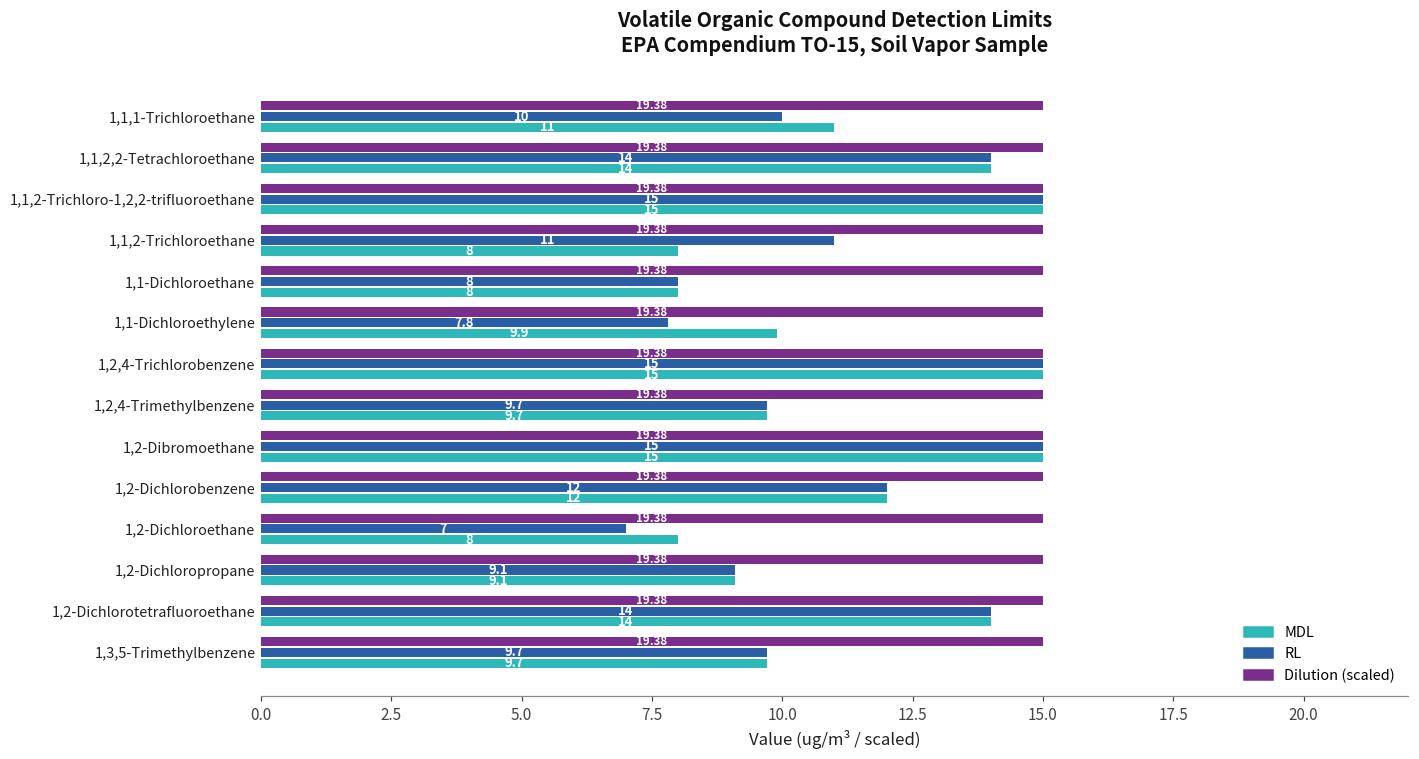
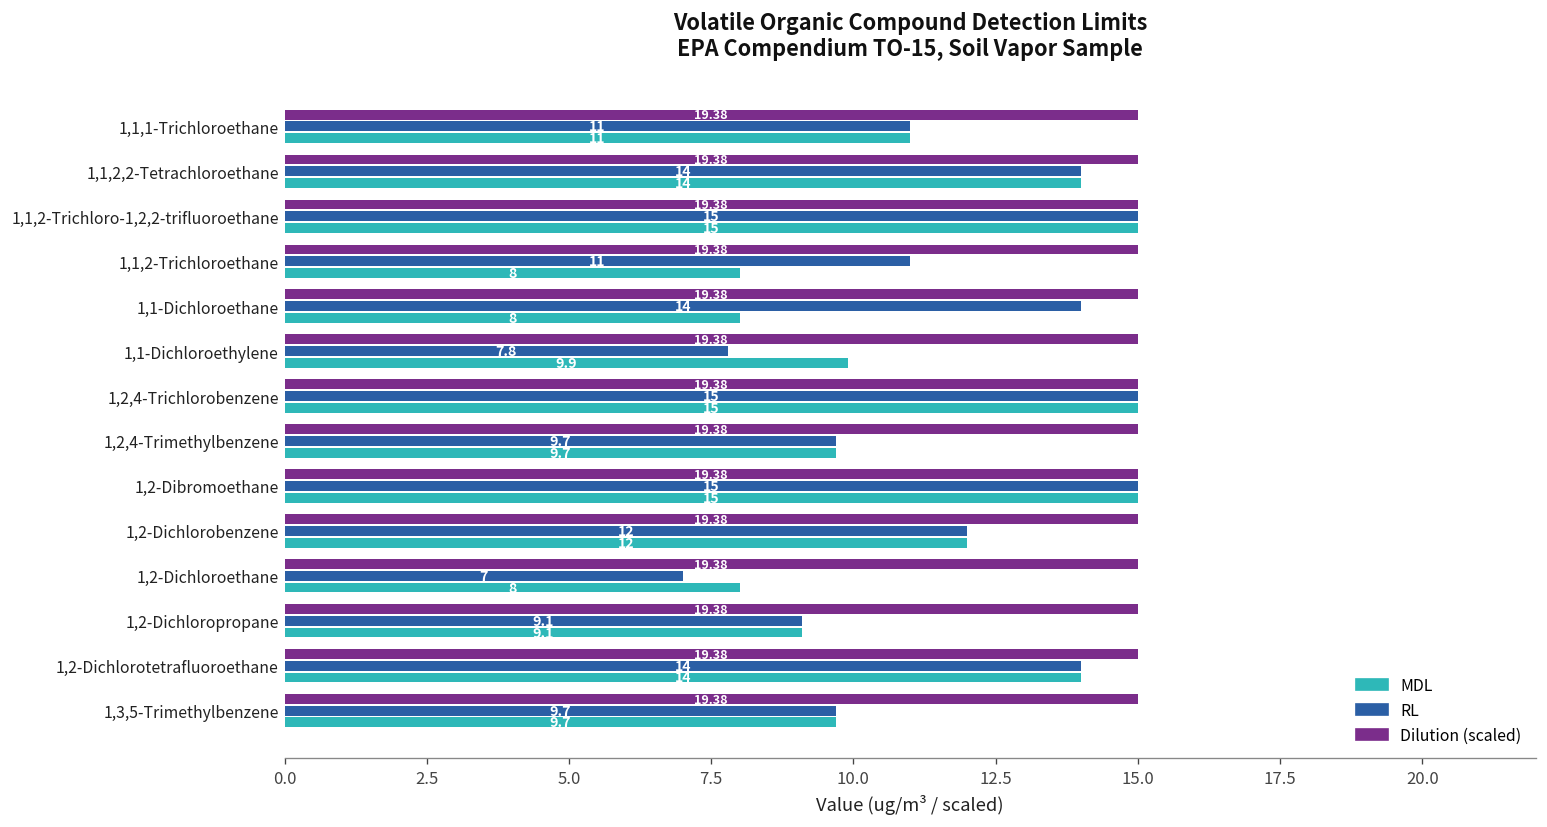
  {
    "MDL": {
      "1,1,1-Trichloroethane": 11,
      "1,1,2-Trichloroethane": 8,
      "1,1-Dichloroethylene": 9.9,
      "1,2-Dichloroethane": 8
    },
    "RL": {
-     "1,1,1-Trichloroethane": 10,
+     "1,1,1-Trichloroethane": 11,
      "1,1,2-Trichloroethane": 11,
-     "1,1-Dichloroethane": 8,
+     "1,1-Dichloroethane": 14,
      "1,1-Dichloroethylene": 7.8,
      "1,2-Dichloroethane": 7
    }
  }
